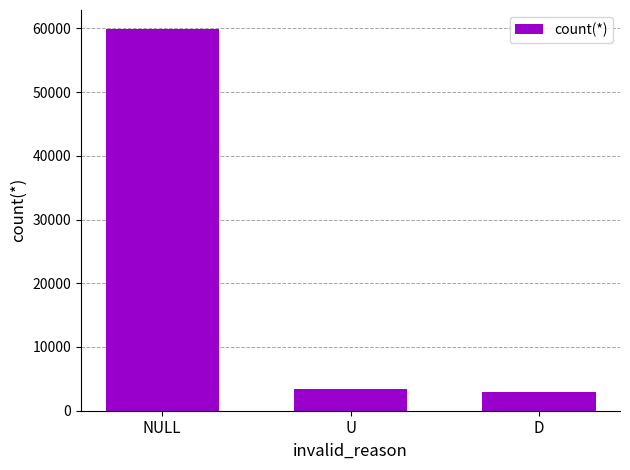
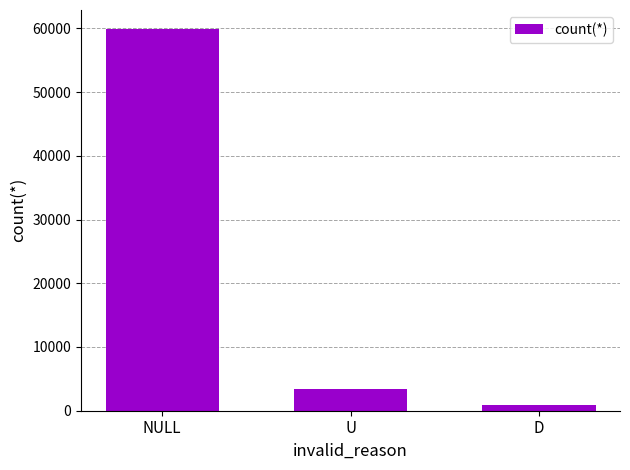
  {
    "NULL": 60000,
    "U": 3000,
-   "D": 3000
+   "D": 1000
  }
